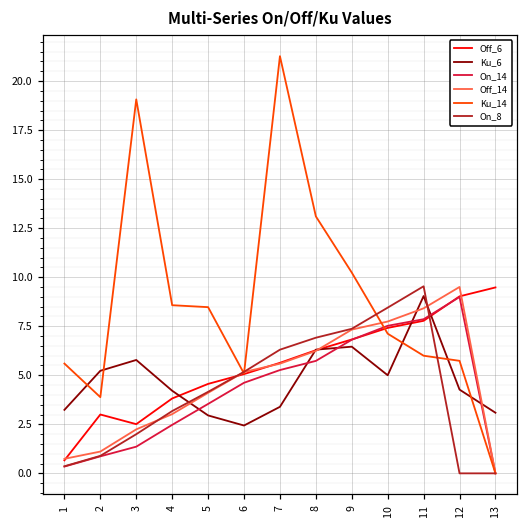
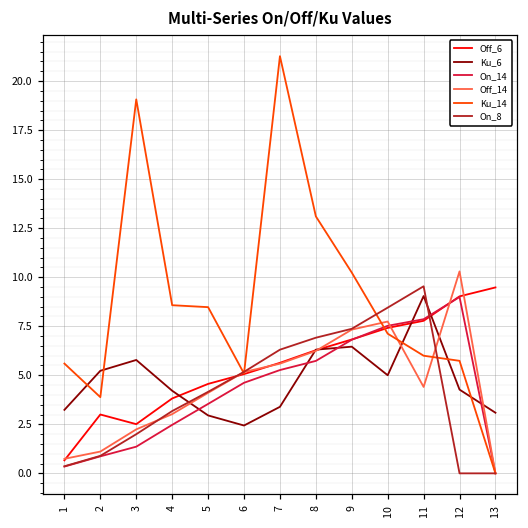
  {
    "Off_6": {
      "2": 3.0,
      "3": 2.5,
      "4": 3.8,
      "5": 4.6,
      "13": 9.5
    },
    "Ku_6": {
      "1": 3.2,
      "2": 5.2,
      "3": 5.8,
      "4": 4.2,
      "5": 3.0,
      "6": 2.4,
      "7": 3.4,
      "9": 6.5,
      "10": 5.0,
      "11": 9.0,
      "12": 4.3,
      "13": 3.1
    },
    "Off_14": {
      "2": 1.1,
      "3": 2.2,
      "4": 3.0,
      "10": 7.7,
-     "11": 8.4,
-     "12": 9.5
+     "11": 4.4,
+     "12": 10.3
    },
    "Ku_14": {
      "1": 5.6,
      "2": 3.9,
      "3": 19.1,
      "4": 8.6,
      "5": 8.5,
      "7": 21.3,
      "8": 13.1,
      "9": 10.2,
      "10": 7.1,
      "11": 6.0,
      "12": 5.7
    }
  }
